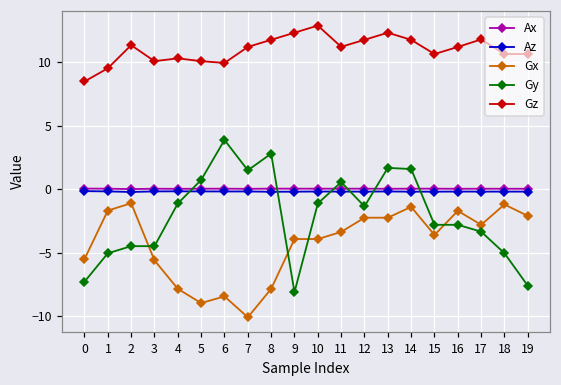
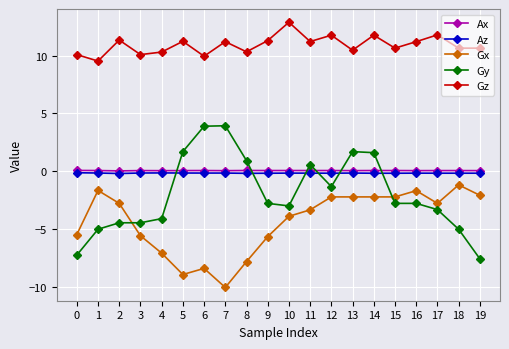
  {
    "Ax": {
      "2": 0.0,
      "6": 0.0,
      "8": 0.0,
      "9": 0.0,
      "10": 0.0,
      "11": 0.0,
      "12": 0.0,
      "14": 0.0,
      "15": 0.0,
      "16": 0.0,
      "17": 0.0,
      "18": 0.0,
      "19": 0.0
    },
    "Az": {
      "2": -0.2,
      "6": -0.2,
      "8": -0.2,
      "9": -0.2,
      "10": -0.2,
      "11": -0.2,
      "12": -0.2,
      "14": -0.2,
      "15": -0.2,
      "16": -0.2,
      "17": -0.2,
      "18": -0.2,
      "19": -0.2
    },
    "Gx": {
      "0": -5.5,
      "1": -1.7,
-     "2": -1.1,
+     "2": -2.8,
      "3": -5.6,
-     "4": -7.8,
+     "4": -7.1,
      "5": -9.0,
      "6": -8.4,
      "7": -10.1,
      "8": -7.8,
-     "9": -3.9,
+     "9": -5.7,
      "10": -3.9,
      "11": -3.4,
      "12": -2.2,
      "13": -2.2,
-     "14": -1.4,
-     "15": -3.6,
+     "14": -2.2,
+     "15": -2.2,
      "16": -1.7,
      "17": -2.8,
      "18": -1.2,
      "19": -2.1
    },
    "Gy": {
      "0": -7.3,
      "1": -5.0,
      "2": -4.5,
      "3": -4.5,
-     "4": -1.1,
-     "5": 0.7,
+     "4": -4.1,
+     "5": 1.7,
      "6": 3.9,
-     "7": 1.5,
-     "8": 2.8,
-     "9": -8.1,
-     "10": -1.1,
+     "7": 3.9,
+     "8": 0.9,
+     "9": -2.8,
+     "10": -3.0,
      "11": 0.6,
      "12": -1.4,
      "13": 1.7,
      "14": 1.6,
      "15": -2.8,
      "16": -2.8,
      "17": -3.3,
      "18": -5.0,
      "19": -7.6
    },
    "Gz": {
-     "0": 8.5,
+     "0": 10.1,
      "1": 9.5,
      "2": 11.3,
      "3": 10.1,
      "4": 10.3,
-     "5": 10.1,
+     "5": 11.2,
      "6": 9.9,
      "7": 11.2,
-     "8": 11.8,
-     "9": 12.3,
+     "8": 10.3,
+     "9": 11.3,
      "10": 12.9,
      "11": 11.2,
      "12": 11.8,
-     "13": 12.3,
+     "13": 10.5,
      "14": 11.8,
      "15": 10.6,
      "16": 11.2,
      "17": 11.8
    }
  }
